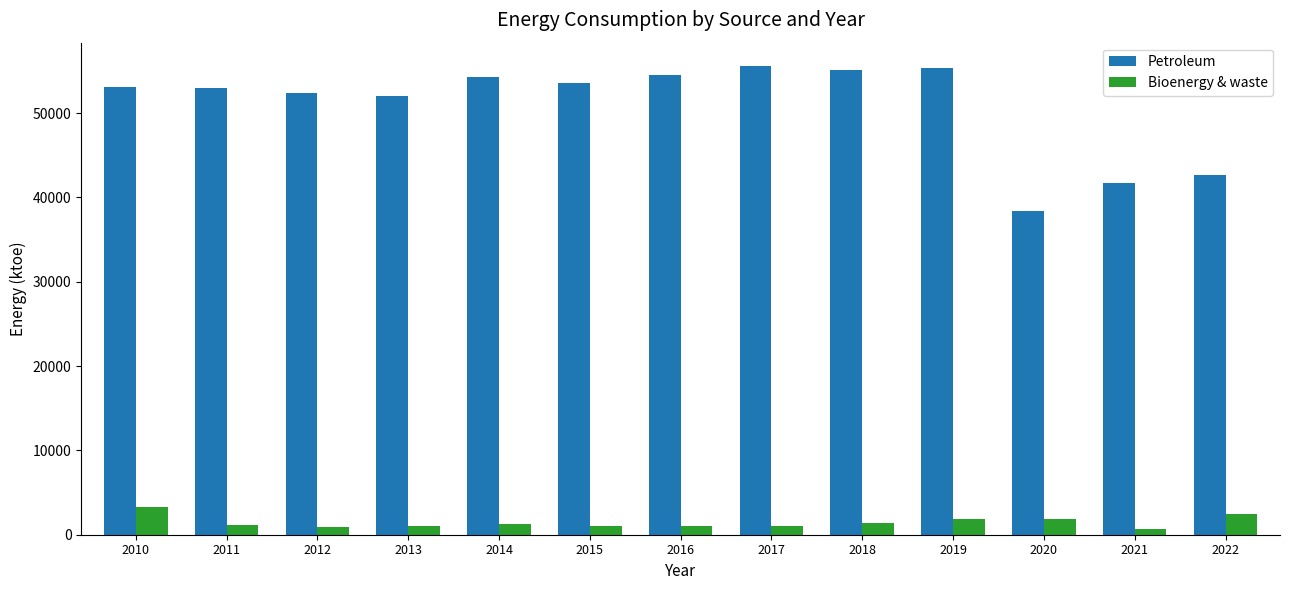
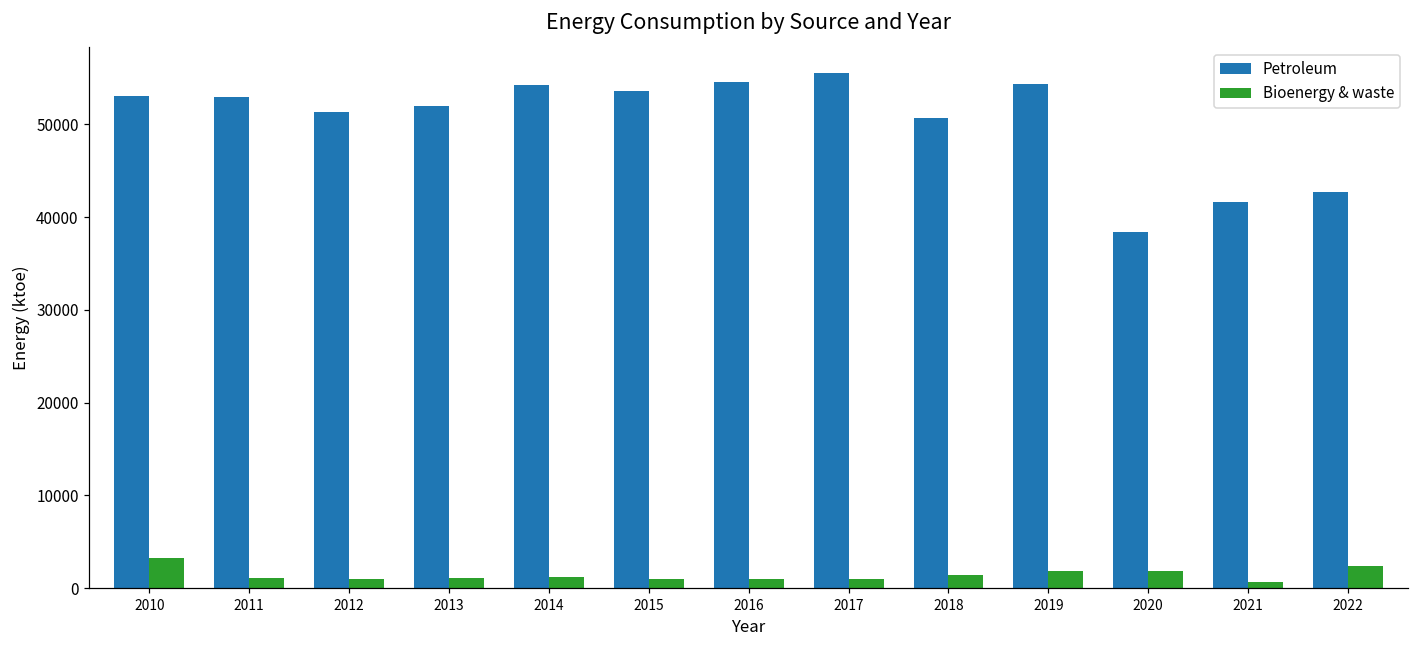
  {
    "Petroleum": {
      "2010": 53000,
      "2011": 53000,
-     "2012": 52000,
+     "2012": 51000,
      "2013": 52000,
      "2014": 54000,
      "2015": 54000,
      "2016": 55000,
      "2017": 56000,
-     "2018": 55000,
-     "2019": 55000,
+     "2018": 51000,
+     "2019": 54000,
      "2020": 38000,
      "2021": 42000,
      "2022": 43000
    },
    "Bioenergy & waste": {
      "2010": 3000,
      "2011": 1000,
      "2012": 1000,
      "2013": 1000,
      "2014": 1000,
      "2015": 1000,
      "2016": 1000,
      "2017": 1000,
      "2018": 1000,
      "2019": 2000,
      "2020": 2000,
      "2021": 1000,
      "2022": 2000
    }
  }
